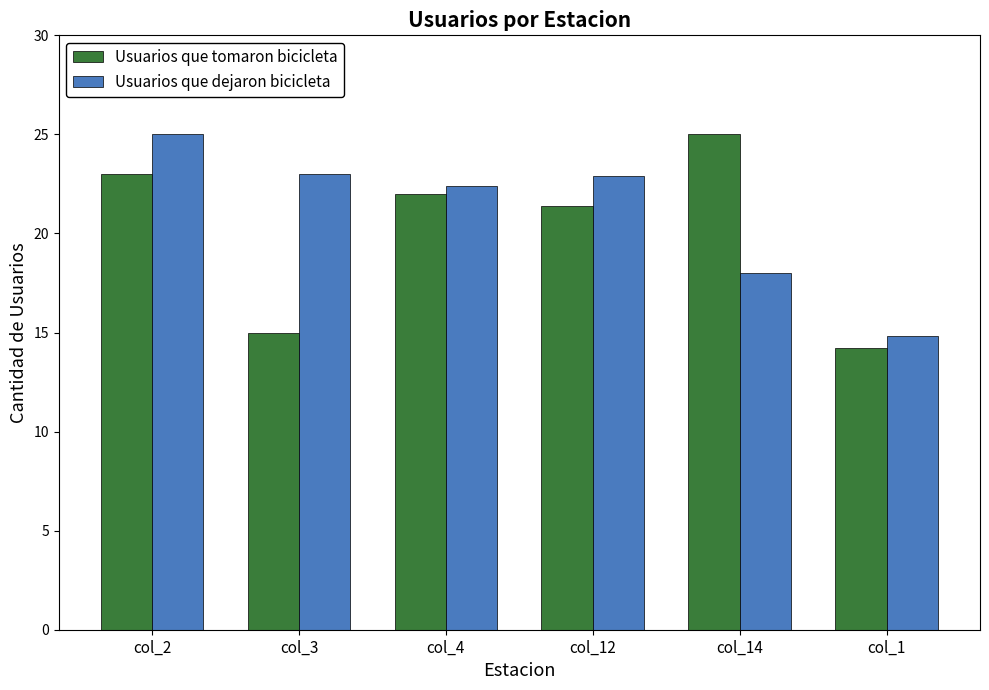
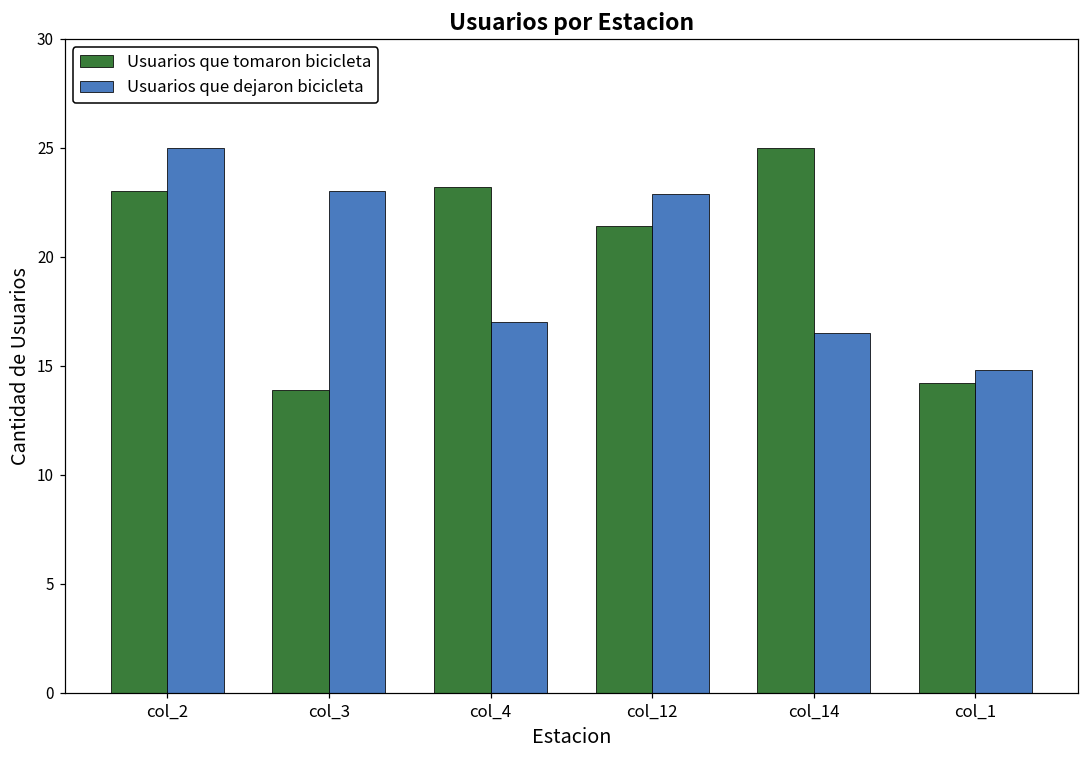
  {
    "Usuarios que tomaron bicicleta": {
      "col_2": 23.0,
-     "col_3": 15.0,
-     "col_4": 22.0,
+     "col_3": 13.9,
+     "col_4": 23.2,
      "col_12": 21.4,
      "col_14": 25.0,
      "col_1": 14.2
    },
    "Usuarios que dejaron bicicleta": {
      "col_2": 25.0,
      "col_3": 23.0,
-     "col_4": 22.4,
+     "col_4": 17.0,
      "col_12": 22.9,
-     "col_14": 18.0,
+     "col_14": 16.5,
      "col_1": 14.8
    }
  }
